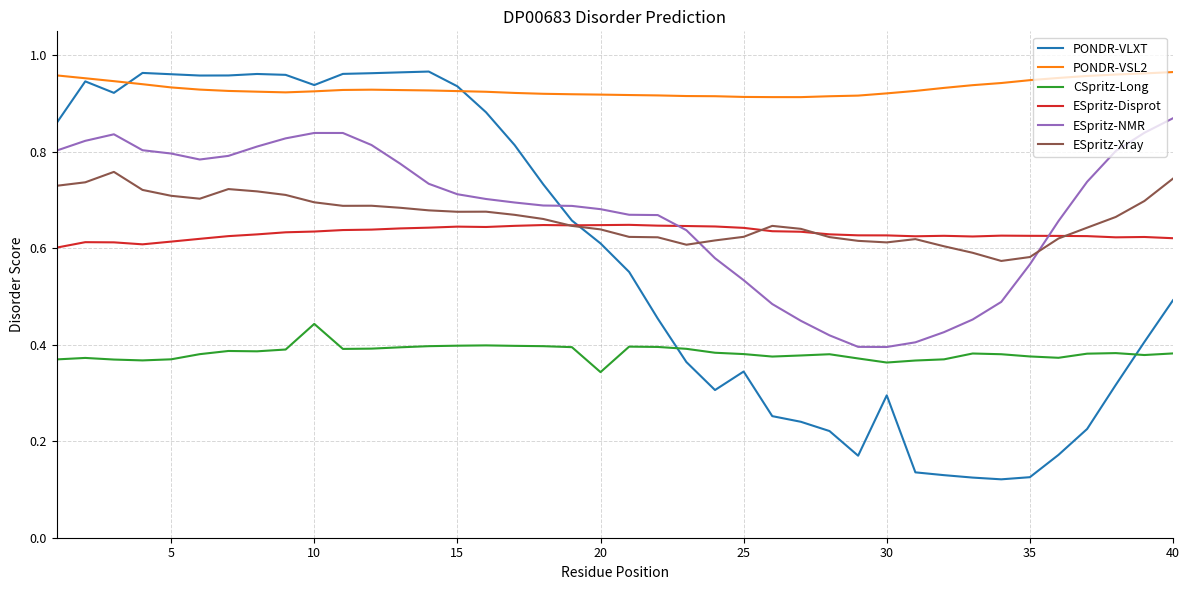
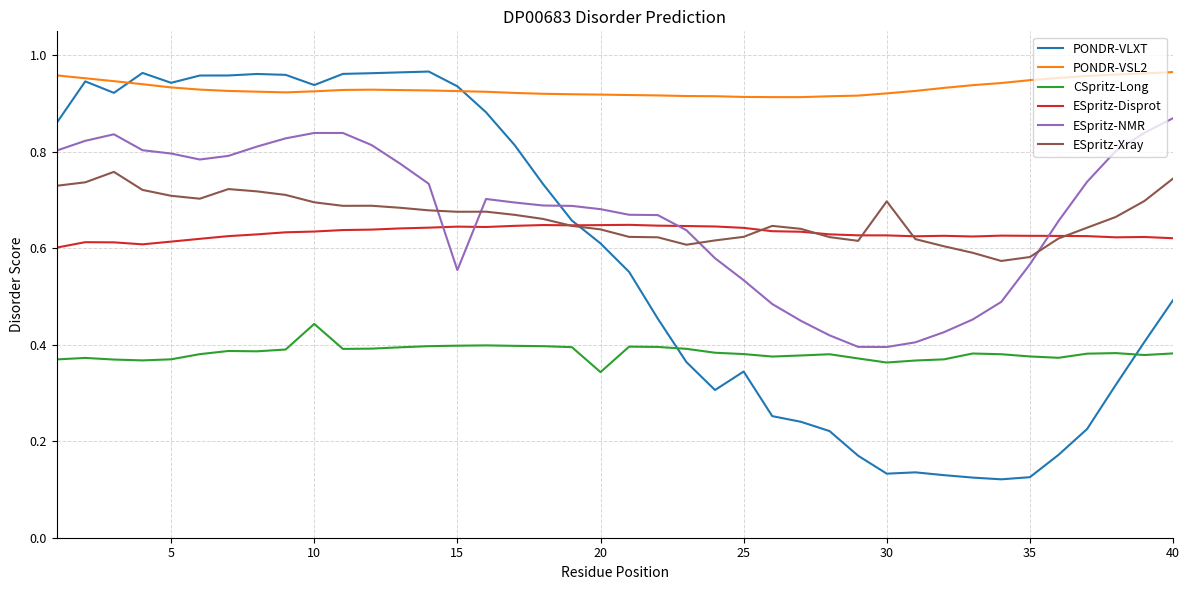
  {
    "PONDR-VLXT": {
-     "5": 0.96,
+     "5": 0.94,
      "10": 0.94,
      "15": 0.94,
      "20": 0.61,
      "25": 0.34,
-     "30": 0.30,
+     "30": 0.13,
      "35": 0.13,
      "40": 0.49
    },
    "PONDR-VSL2": {
      "5": 0.93,
      "10": 0.93,
      "15": 0.93,
      "20": 0.92,
      "25": 0.91,
      "30": 0.92,
      "35": 0.95,
      "40": 0.97
    },
    "CSpritz-Long": {
      "5": 0.37,
      "10": 0.44,
      "15": 0.40,
      "20": 0.34,
      "25": 0.38,
      "30": 0.36,
      "35": 0.38,
      "40": 0.38
    },
    "ESpritz-Disprot": {
      "5": 0.61,
      "10": 0.63,
      "15": 0.65,
      "20": 0.65,
      "25": 0.64,
      "30": 0.63,
      "35": 0.63,
      "40": 0.62
    },
    "ESpritz-NMR": {
      "5": 0.80,
      "10": 0.84,
-     "15": 0.71,
+     "15": 0.55,
      "20": 0.68,
      "25": 0.53,
      "30": 0.40,
      "35": 0.57,
      "40": 0.87
    },
    "ESpritz-Xray": {
      "5": 0.71,
      "10": 0.70,
      "15": 0.68,
      "20": 0.64,
      "25": 0.62,
-     "30": 0.61,
+     "30": 0.70,
      "35": 0.58,
      "40": 0.74
    }
  }
